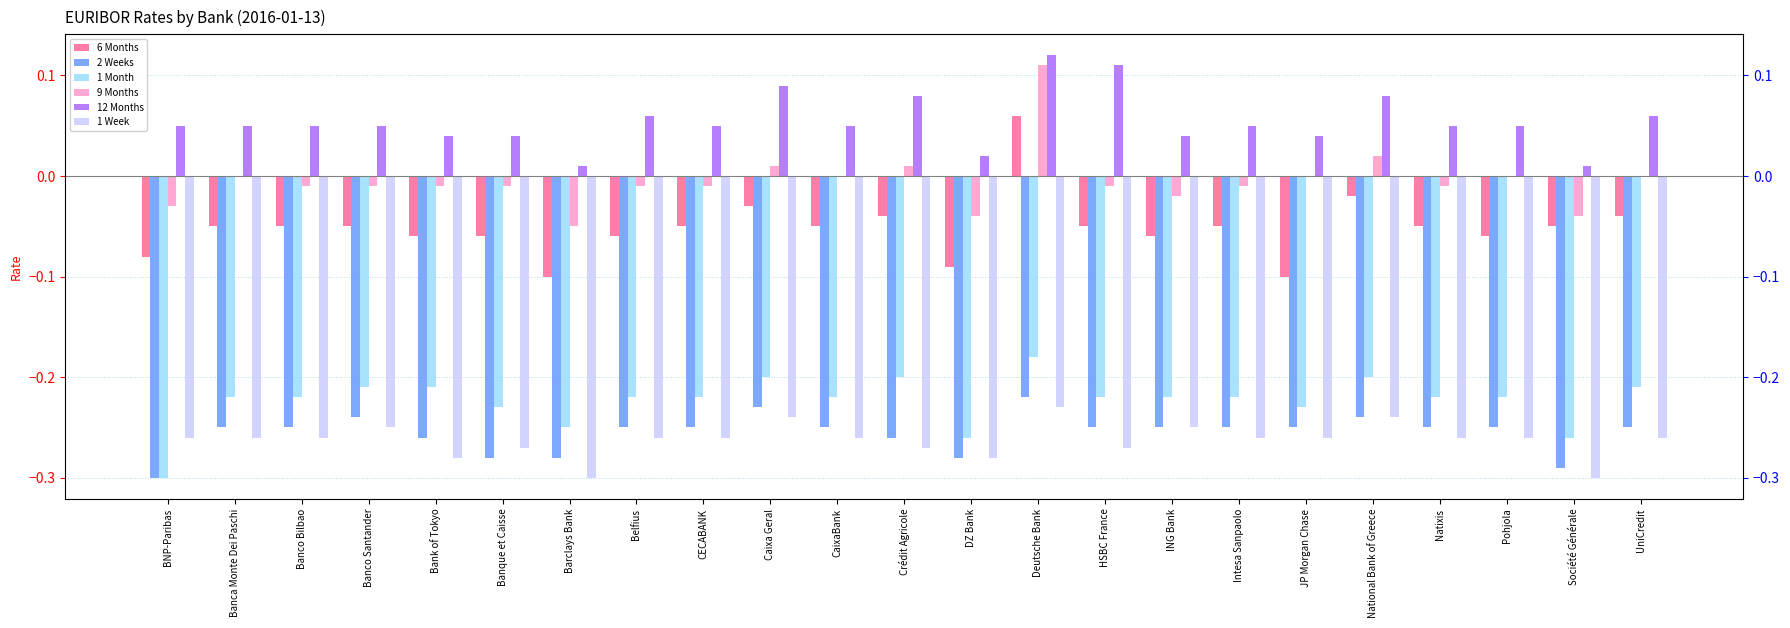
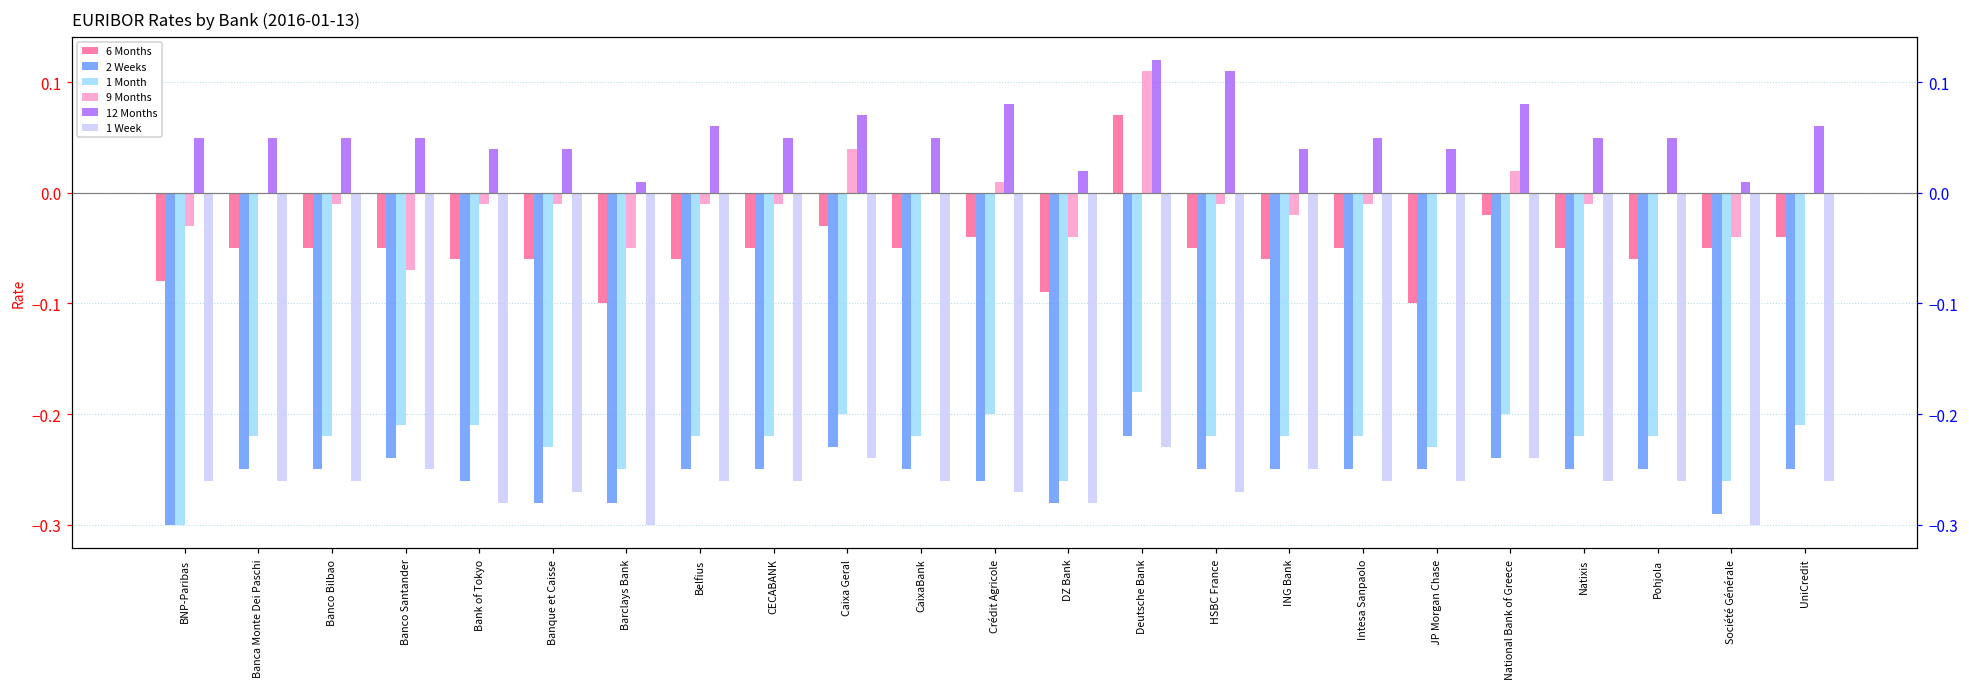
  {
    "6 Months": {
      "BNP-Paribas": -0.08,
      "Banca Monte Dei Paschi": -0.05,
      "Banco Bilbao": -0.05,
      "Banco Santander": -0.05,
      "Bank of Tokyo": -0.06,
      "Banque et Caisse": -0.06,
      "Barclays Bank": -0.10,
      "Belfius": -0.06,
      "CECABANK": -0.05,
      "Caixa Geral": -0.03,
      "CaixaBank": -0.05,
      "Crédit Agricole": -0.04,
      "DZ Bank": -0.09,
-     "Deutsche Bank": 0.06,
+     "Deutsche Bank": 0.07,
      "HSBC France": -0.05,
      "ING Bank": -0.06,
      "Intesa Sanpaolo": -0.05,
      "JP Morgan Chase": -0.10,
      "National Bank of Greece": -0.02,
      "Natixis": -0.05,
      "Pohjola": -0.06,
      "Société Générale": -0.05,
      "UniCredit": -0.04
    },
    "2 Weeks": {
      "BNP-Paribas": -0.30,
      "Banca Monte Dei Paschi": -0.25,
      "Banco Bilbao": -0.25,
      "Banco Santander": -0.24,
      "Bank of Tokyo": -0.26,
      "Banque et Caisse": -0.28,
      "Barclays Bank": -0.28,
      "Belfius": -0.25,
      "CECABANK": -0.25,
      "Caixa Geral": -0.23,
      "CaixaBank": -0.25,
      "Crédit Agricole": -0.26,
      "DZ Bank": -0.28,
      "Deutsche Bank": -0.22,
      "HSBC France": -0.25,
      "ING Bank": -0.25,
      "Intesa Sanpaolo": -0.25,
      "JP Morgan Chase": -0.25,
      "National Bank of Greece": -0.24,
      "Natixis": -0.25,
      "Pohjola": -0.25,
      "Société Générale": -0.29,
      "UniCredit": -0.25
    },
    "9 Months": {
      "BNP-Paribas": -0.03,
      "Banca Monte Dei Paschi": 0.00,
      "Banco Bilbao": -0.01,
-     "Banco Santander": -0.01,
+     "Banco Santander": -0.07,
      "Bank of Tokyo": -0.01,
      "Banque et Caisse": -0.01,
      "Barclays Bank": -0.05,
      "Belfius": -0.01,
      "CECABANK": -0.01,
-     "Caixa Geral": 0.01,
+     "Caixa Geral": 0.04,
      "CaixaBank": 0.00,
      "Crédit Agricole": 0.01,
      "DZ Bank": -0.04,
      "Deutsche Bank": 0.11,
      "HSBC France": -0.01,
      "ING Bank": -0.02,
      "Intesa Sanpaolo": -0.01,
      "JP Morgan Chase": 0.00,
      "National Bank of Greece": 0.02,
      "Natixis": -0.01,
      "Pohjola": 0.00,
      "Société Générale": -0.04,
      "UniCredit": 0.00
    },
    "12 Months": {
      "BNP-Paribas": 0.05,
      "Banca Monte Dei Paschi": 0.05,
      "Banco Bilbao": 0.05,
      "Banco Santander": 0.05,
      "Bank of Tokyo": 0.04,
      "Banque et Caisse": 0.04,
      "Barclays Bank": 0.01,
      "Belfius": 0.06,
      "CECABANK": 0.05,
-     "Caixa Geral": 0.09,
+     "Caixa Geral": 0.07,
      "CaixaBank": 0.05,
      "Crédit Agricole": 0.08,
      "DZ Bank": 0.02,
      "Deutsche Bank": 0.12,
      "HSBC France": 0.11,
      "ING Bank": 0.04,
      "Intesa Sanpaolo": 0.05,
      "JP Morgan Chase": 0.04,
      "National Bank of Greece": 0.08,
      "Natixis": 0.05,
      "Pohjola": 0.05,
      "Société Générale": 0.01,
      "UniCredit": 0.06
    }
  }
